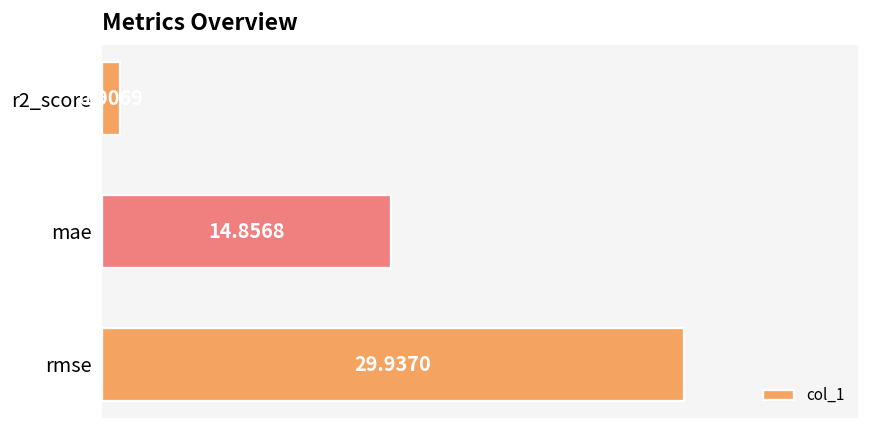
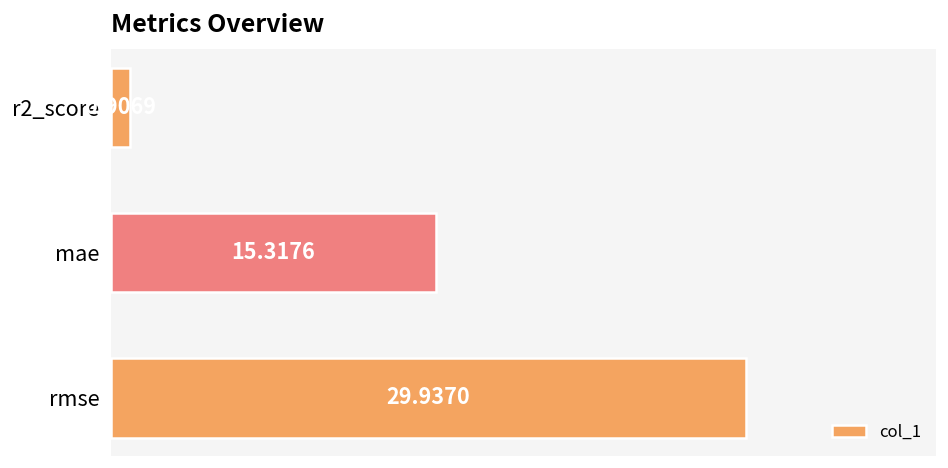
  {
-   "mae": 14.8568,
+   "mae": 15.3176,
    "rmse": 29.9370
  }
